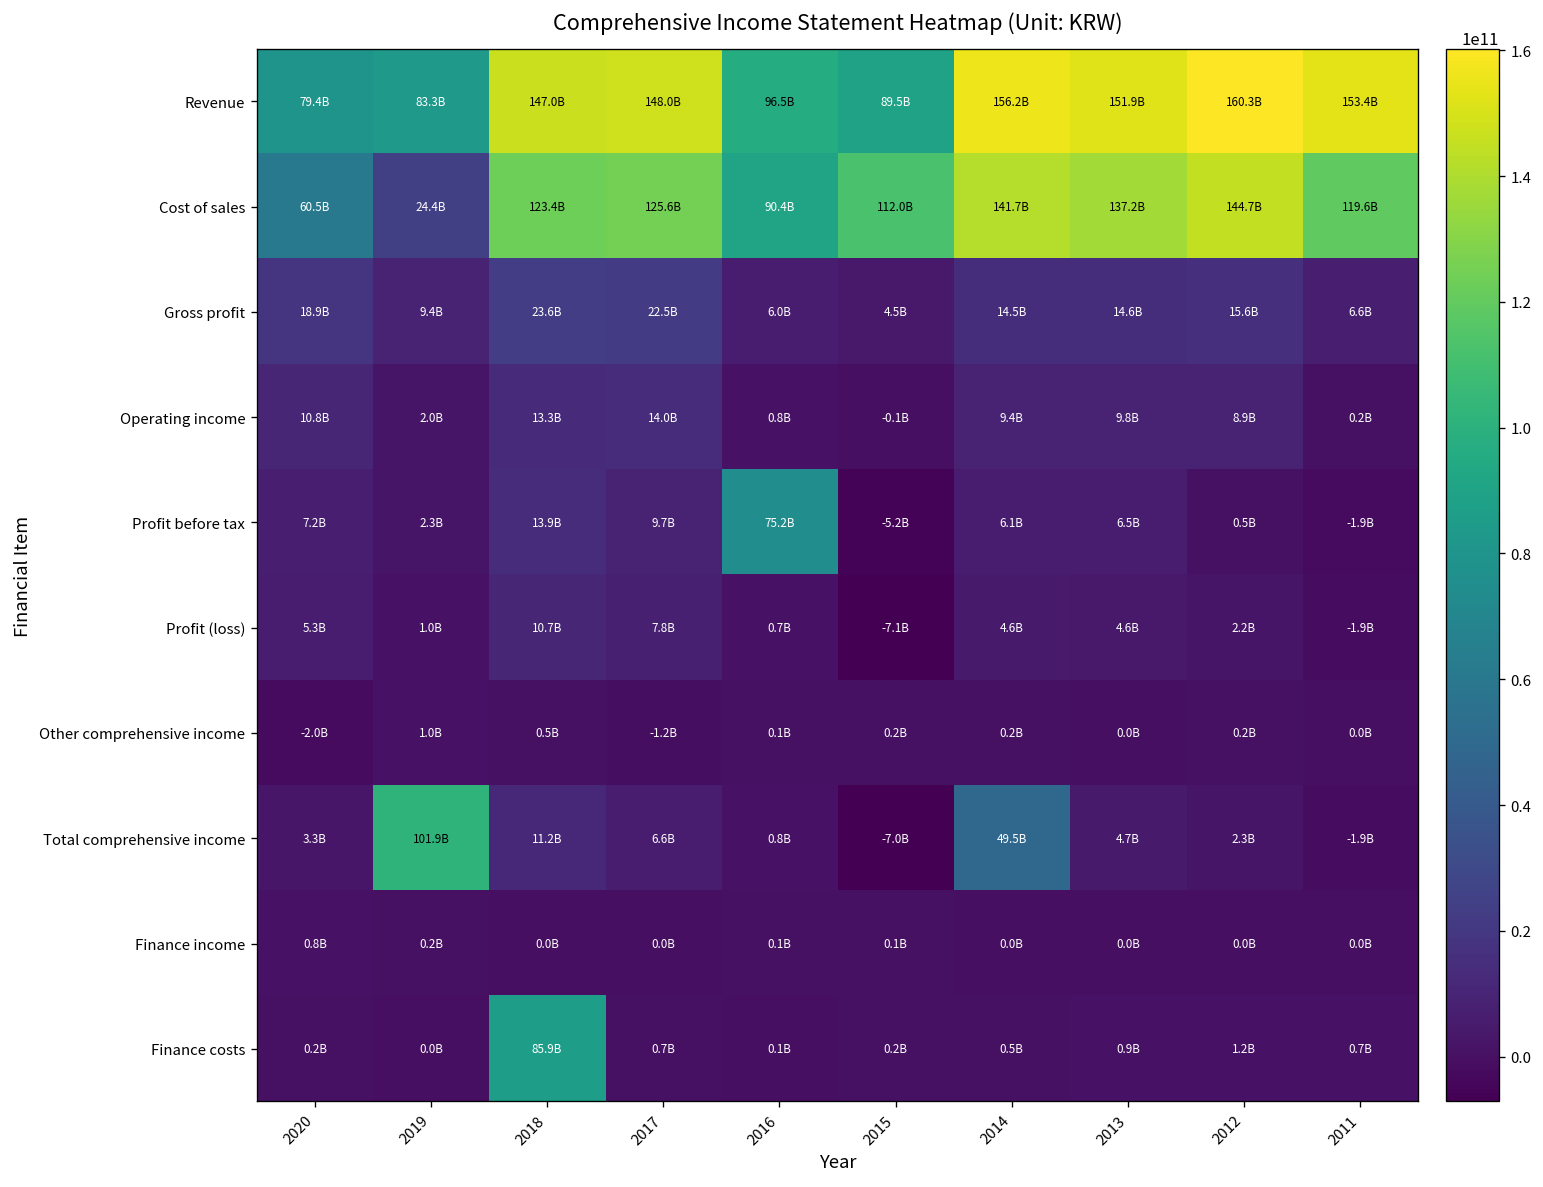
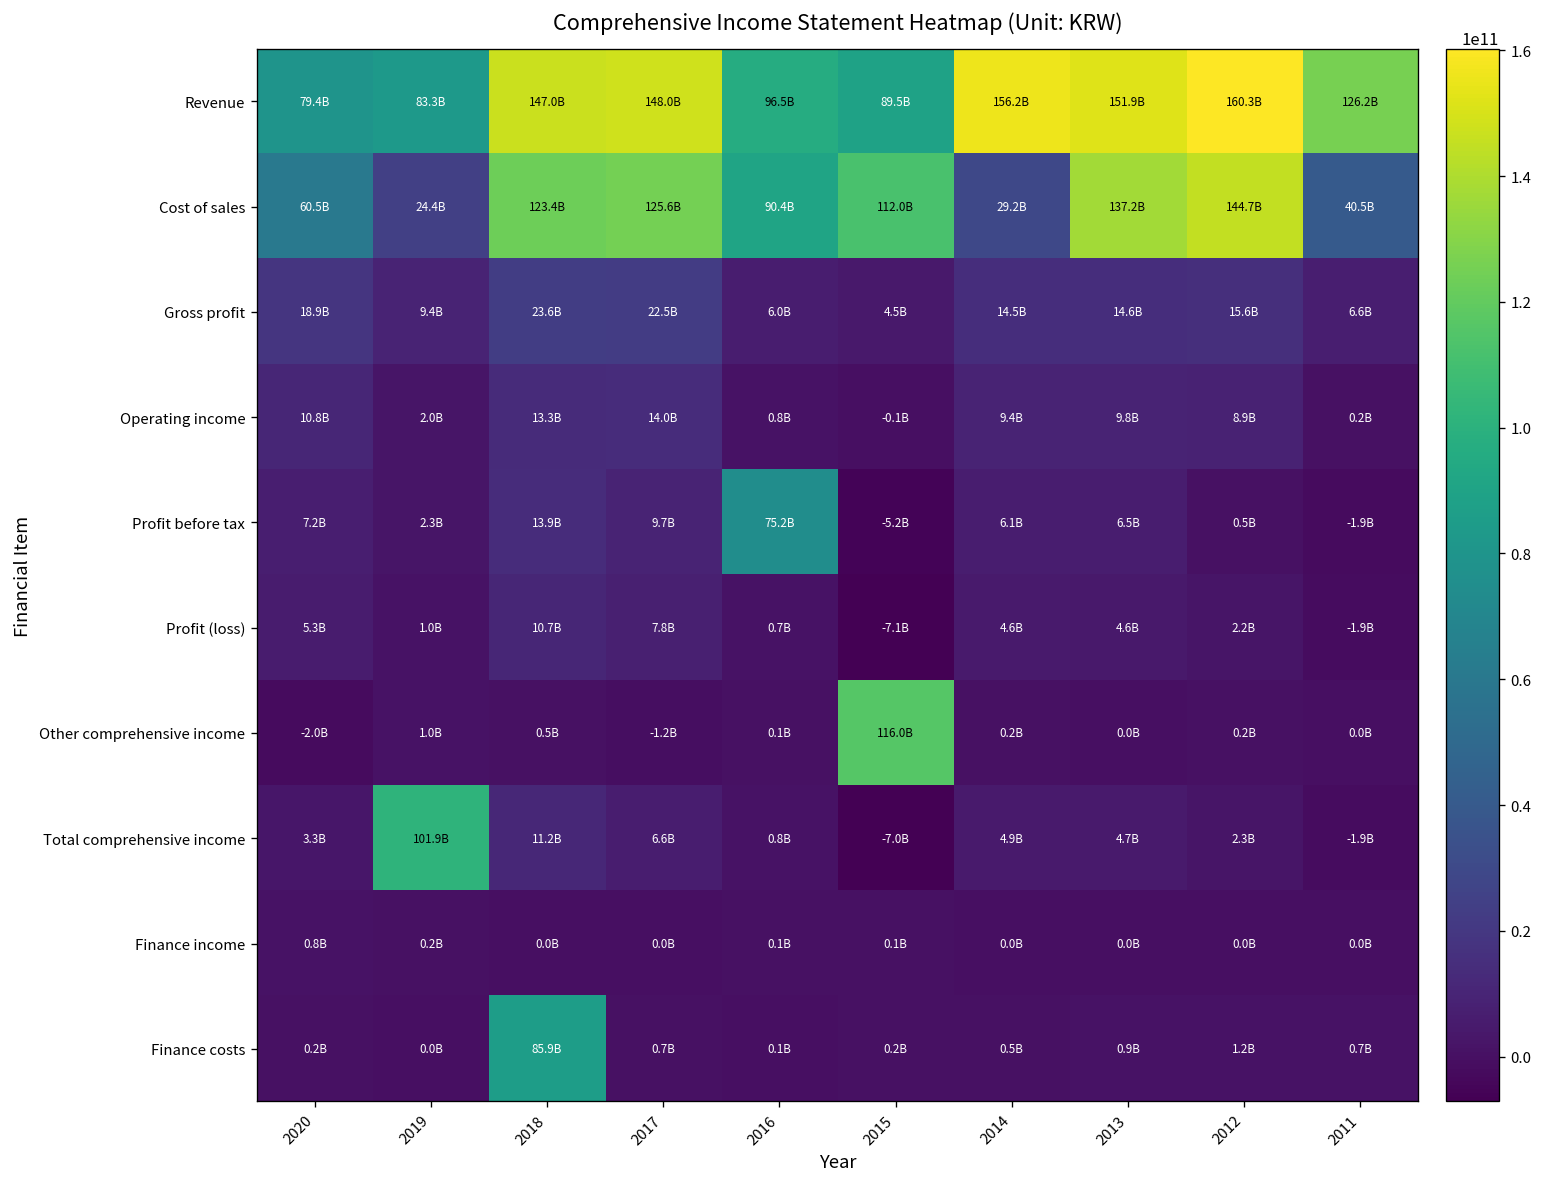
  {
    "Revenue": {
      "2020": "79.4B",
      "2019": "83.3B",
      "2018": "147.0B",
      "2017": "148.0B",
      "2016": "96.5B",
      "2015": "89.5B",
      "2014": "156.2B",
      "2013": "151.9B",
      "2012": "160.3B",
-     "2011": "153.4B"
+     "2011": "126.2B"
    },
    "Cost of sales": {
      "2020": "60.5B",
      "2019": "24.4B",
      "2018": "123.4B",
      "2017": "125.6B",
      "2016": "90.4B",
      "2015": "112.0B",
-     "2014": "141.7B",
+     "2014": "29.2B",
      "2013": "137.2B",
      "2012": "144.7B",
-     "2011": "119.6B"
+     "2011": "40.5B"
    },
    "Gross profit": {
      "2020": "18.9B",
      "2019": "9.4B",
      "2018": "23.6B",
      "2017": "22.5B",
      "2016": "6.0B",
      "2015": "4.5B",
      "2014": "14.5B",
      "2013": "14.6B",
      "2012": "15.6B",
      "2011": "6.6B"
    },
    "Operating income": {
      "2020": "10.8B",
      "2019": "2.0B",
      "2018": "13.3B",
      "2017": "14.0B",
      "2016": "0.8B",
      "2015": "-0.1B",
      "2014": "9.4B",
      "2013": "9.8B",
      "2012": "8.9B",
      "2011": "0.2B"
    },
    "Profit before tax": {
      "2020": "7.2B",
      "2019": "2.3B",
      "2018": "13.9B",
      "2017": "9.7B",
      "2016": "75.2B",
      "2015": "-5.2B",
      "2014": "6.1B",
      "2013": "6.5B",
      "2012": "0.5B",
      "2011": "-1.9B"
    },
    "Profit (loss)": {
      "2020": "5.3B",
      "2019": "1.0B",
      "2018": "10.7B",
      "2017": "7.8B",
      "2016": "0.7B",
      "2015": "-7.1B",
      "2014": "4.6B",
      "2013": "4.6B",
      "2012": "2.2B",
      "2011": "-1.9B"
    },
    "Other comprehensive income": {
      "2020": "-2.0B",
      "2019": "1.0B",
      "2018": "0.5B",
      "2017": "-1.2B",
      "2016": "0.1B",
-     "2015": "0.2B",
+     "2015": "116.0B",
      "2014": "0.2B",
      "2013": "0.0B",
      "2012": "0.2B",
      "2011": "0.0B"
    },
    "Total comprehensive income": {
      "2020": "3.3B",
      "2019": "101.9B",
      "2018": "11.2B",
      "2017": "6.6B",
      "2016": "0.8B",
      "2015": "-7.0B",
-     "2014": "49.5B",
+     "2014": "4.9B",
      "2013": "4.7B",
      "2012": "2.3B",
      "2011": "-1.9B"
    },
    "Finance income": {
      "2020": "0.8B",
      "2019": "0.2B",
      "2018": "0.0B",
      "2017": "0.0B",
      "2016": "0.1B",
      "2015": "0.1B",
      "2014": "0.0B",
      "2013": "0.0B",
      "2012": "0.0B",
      "2011": "0.0B"
    },
    "Finance costs": {
      "2020": "0.2B",
      "2019": "0.0B",
      "2018": "85.9B",
      "2017": "0.7B",
      "2016": "0.1B",
      "2015": "0.2B",
      "2014": "0.5B",
      "2013": "0.9B",
      "2012": "1.2B",
      "2011": "0.7B"
    }
  }
